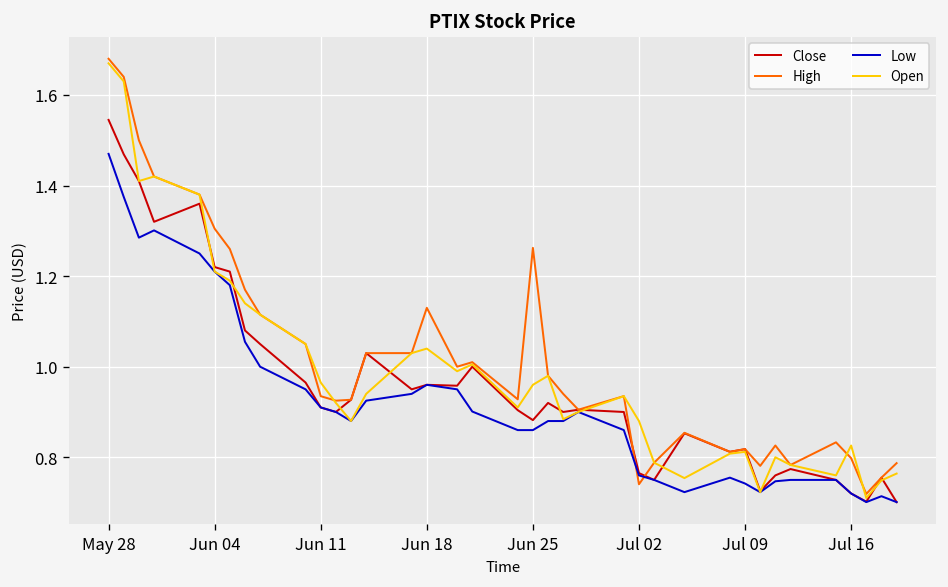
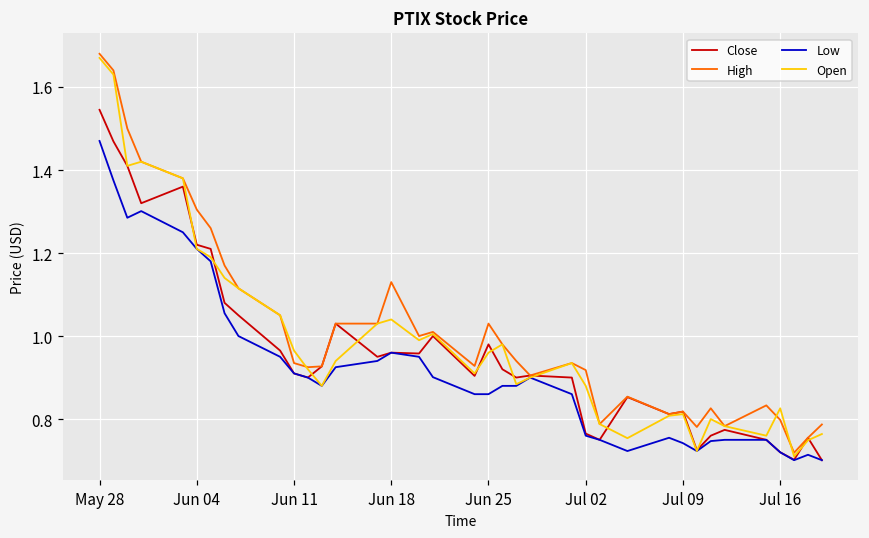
  {
    "Close": {
      "May 28": 1.54,
      "Jun 04": 1.22,
-     "Jun 25": 0.88
+     "Jun 25": 0.98
    },
    "High": {
      "May 28": 1.68,
      "Jun 04": 1.30,
      "Jun 11": 0.93,
      "Jun 18": 1.13,
-     "Jun 25": 1.26,
-     "Jul 02": 0.74,
+     "Jun 25": 1.03,
+     "Jul 02": 0.92,
      "Jul 16": 0.80
    },
    "Low": {
      "May 28": 1.47,
      "Jun 25": 0.86,
      "Jul 09": 0.74
    },
    "Open": {
      "May 28": 1.67,
      "Jun 11": 0.96,
      "Jun 18": 1.04,
      "Jun 25": 0.96,
      "Jul 02": 0.88,
      "Jul 16": 0.83
    }
  }
